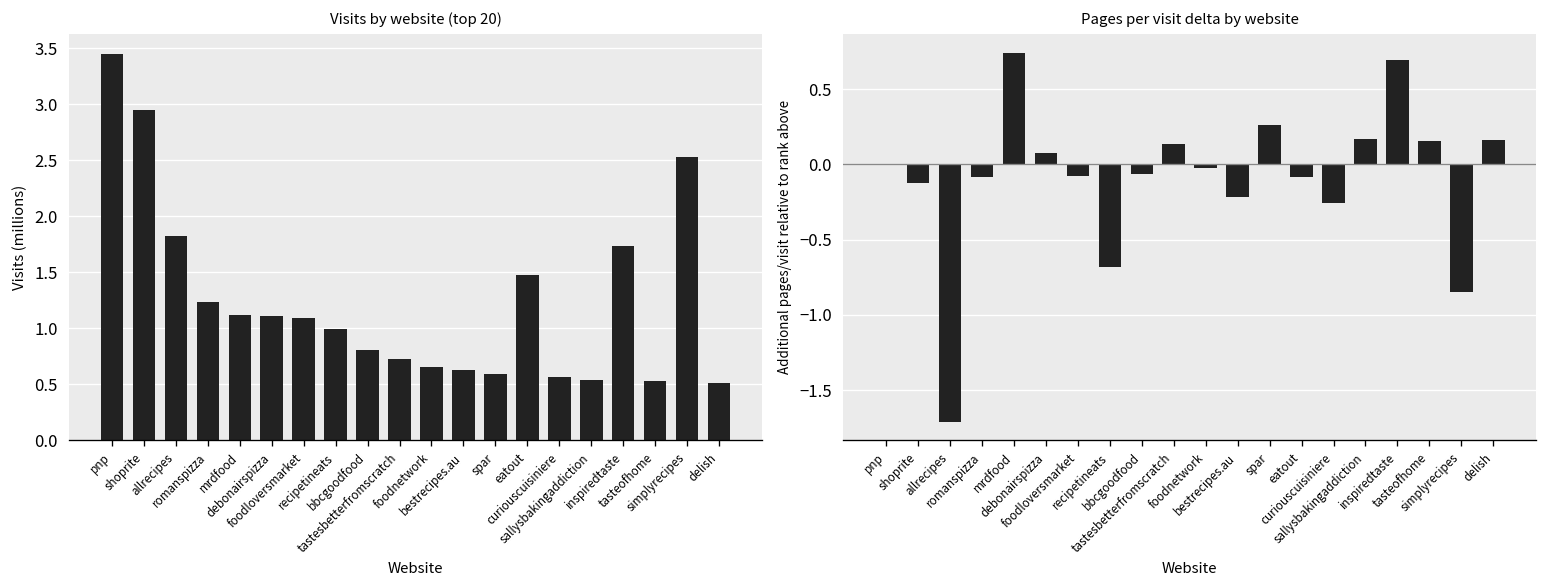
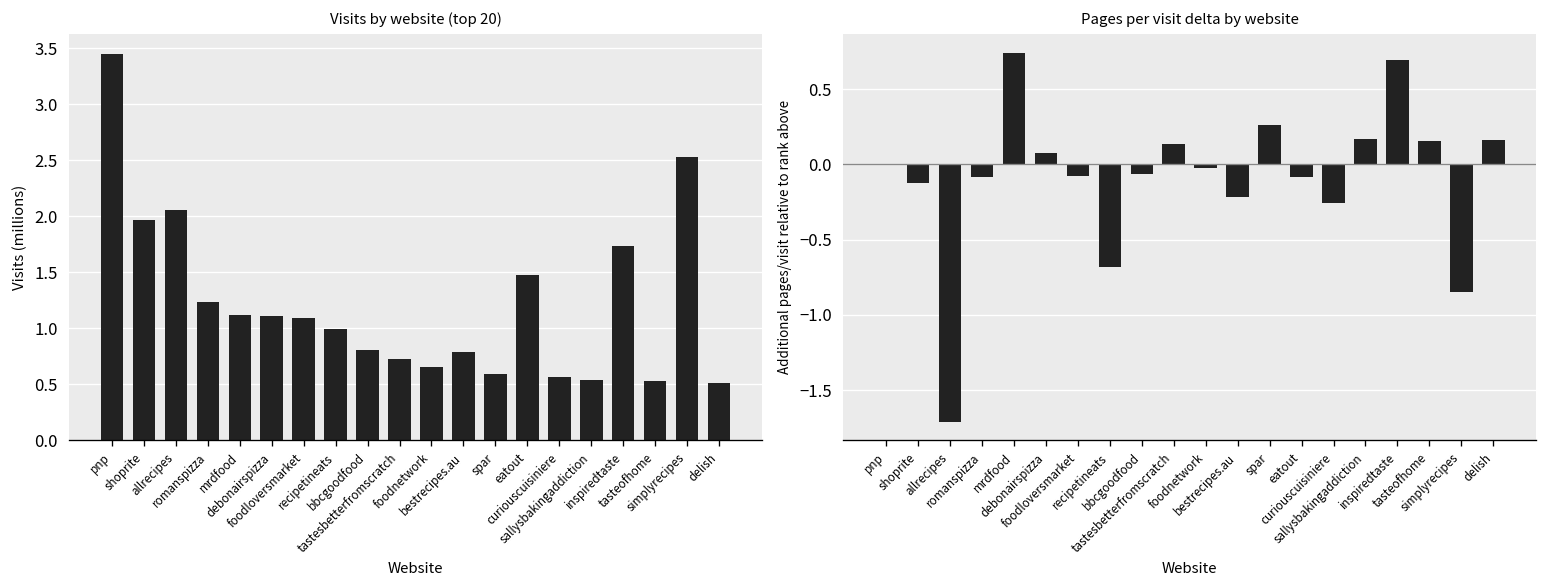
  {
    "Visits by website (top 20)": {
      "pnp": 3.5,
-     "shoprite": 3.0,
-     "allrecipes": 1.8,
+     "shoprite": 2.0,
+     "allrecipes": 2.1,
      "romanspizza": 1.2,
      "mrdfood": 1.1,
      "debonairspizza": 1.1,
      "foodloversmarket": 1.1,
      "recipetineats": 1.0,
      "bbcgoodfood": 0.8,
      "tastesbetterfromscratch": 0.7,
      "foodnetwork": 0.7,
-     "bestrecipes.au": 0.6,
+     "bestrecipes.au": 0.8,
      "spar": 0.6,
      "eatout": 1.5,
      "curiouscuisiniere": 0.6,
      "sallysbakingaddiction": 0.5,
      "inspiredtaste": 1.7,
      "tasteofhome": 0.5,
      "simplyrecipes": 2.5,
      "delish": 0.5
    },
    "Pages per visit delta by website": {
      "pnp": 0.00,
      "shoprite": -0.12,
      "allrecipes": -1.71,
      "romanspizza": -0.08,
      "mrdfood": 0.74,
      "debonairspizza": 0.08,
      "foodloversmarket": -0.08,
      "recipetineats": -0.68,
      "bbcgoodfood": -0.06,
      "tastesbetterfromscratch": 0.13,
      "foodnetwork": -0.02,
      "bestrecipes.au": -0.21,
      "spar": 0.26,
      "eatout": -0.09,
      "curiouscuisiniere": -0.26,
      "sallysbakingaddiction": 0.17,
      "inspiredtaste": 0.70,
      "tasteofhome": 0.16,
      "simplyrecipes": -0.84,
      "delish": 0.16
    }
  }
